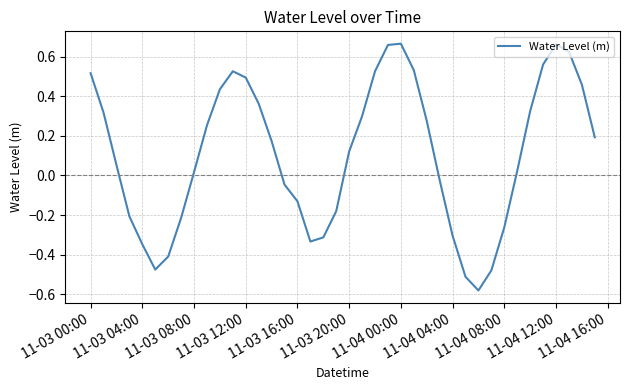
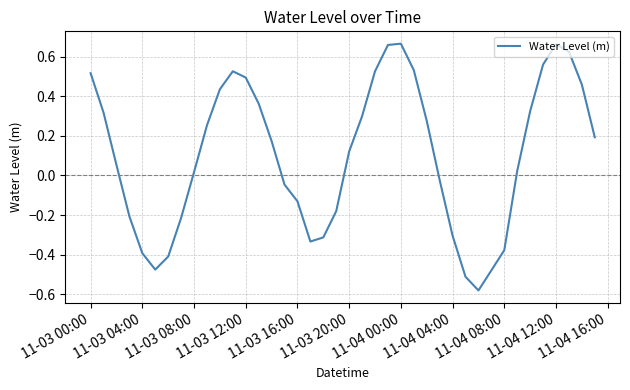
  {
    "11-03 00:00": 0.52,
-   "11-03 04:00": -0.35,
+   "11-03 04:00": -0.39,
    "11-03 08:00": 0.02,
    "11-03 12:00": 0.49,
    "11-03 16:00": -0.13,
    "11-03 20:00": 0.12,
    "11-04 00:00": 0.67,
    "11-04 04:00": -0.30,
-   "11-04 08:00": -0.26
+   "11-04 08:00": -0.38
  }
